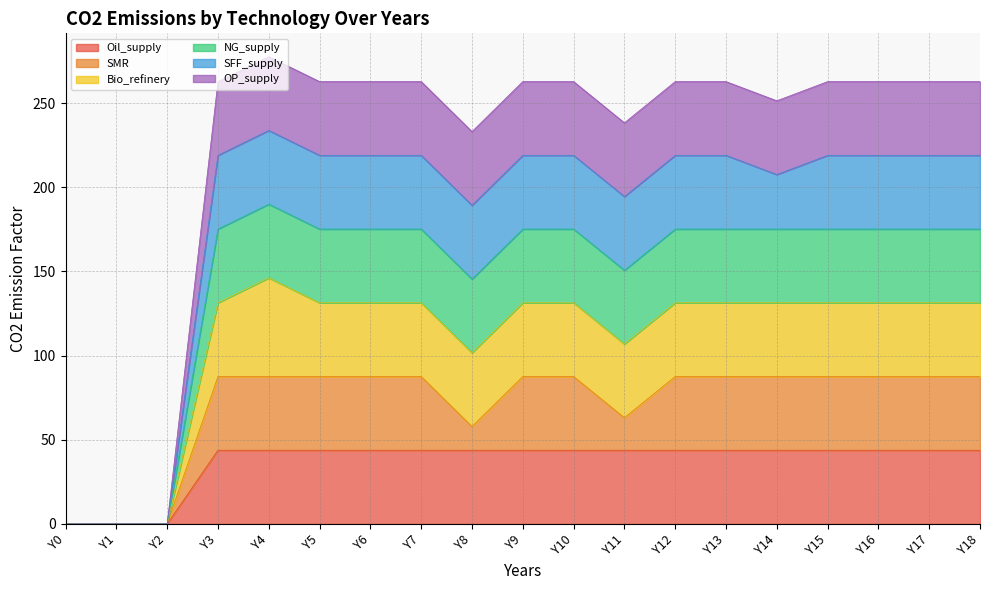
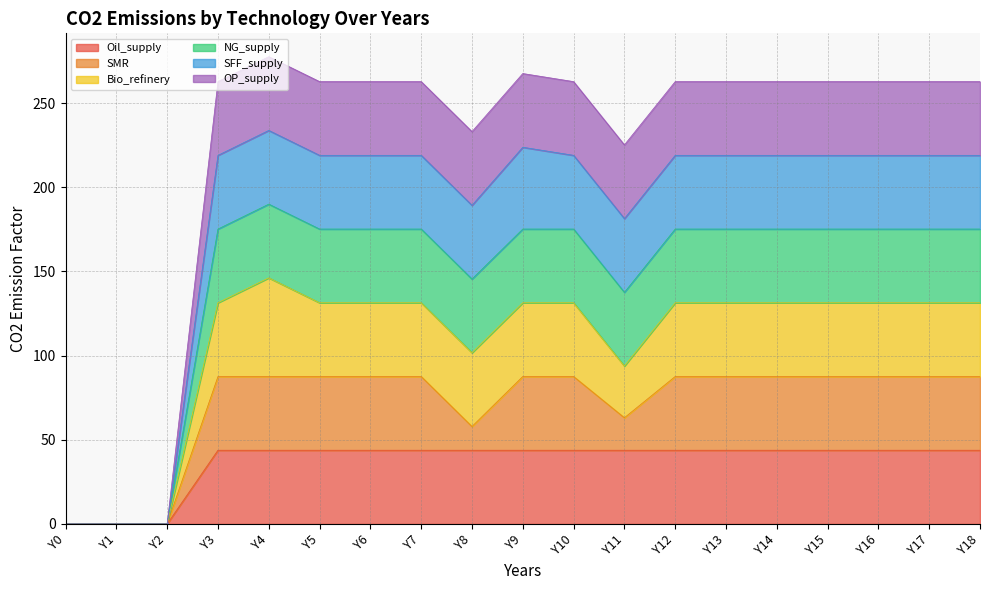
  {
    "Bio_refinery": {
      "Y3": 44,
      "Y4": 59,
      "Y5": 44,
      "Y6": 44,
      "Y7": 44,
      "Y8": 44,
      "Y9": 44,
      "Y10": 44,
-     "Y11": 44,
+     "Y11": 31,
      "Y12": 44,
      "Y13": 44,
      "Y14": 44,
      "Y15": 44,
      "Y16": 44,
      "Y17": 44,
      "Y18": 44
    },
    "NG_supply": {
      "Y3": 44,
      "Y4": 44,
      "Y5": 44,
      "Y6": 44,
      "Y7": 44,
      "Y8": 44,
      "Y9": 44,
      "Y10": 44,
      "Y11": 44,
      "Y12": 44,
      "Y13": 44,
      "Y14": 44,
      "Y15": 44,
      "Y16": 44,
      "Y17": 44,
      "Y18": 44
    },
    "SFF_supply": {
      "Y3": 44,
      "Y4": 44,
      "Y5": 44,
      "Y6": 44,
      "Y7": 44,
      "Y8": 44,
-     "Y9": 44,
+     "Y9": 49,
      "Y10": 44,
      "Y11": 44,
      "Y12": 44,
      "Y13": 44,
-     "Y14": 32,
+     "Y14": 44,
      "Y15": 44,
      "Y16": 44,
      "Y17": 44,
      "Y18": 44
    },
    "OP_supply": {
      "Y5": 44,
      "Y6": 44,
      "Y7": 44,
      "Y8": 44,
      "Y9": 44,
      "Y10": 44,
      "Y11": 44,
      "Y12": 44,
      "Y13": 44,
      "Y14": 44,
      "Y15": 44,
      "Y16": 44,
      "Y17": 44,
      "Y18": 44
    }
  }
